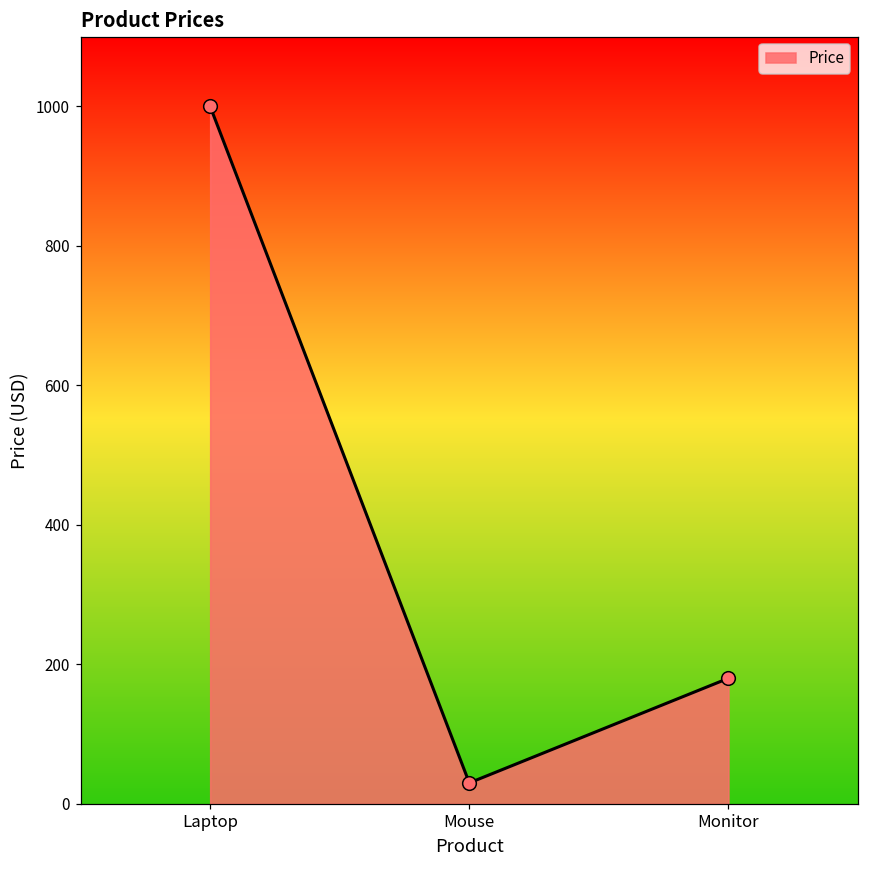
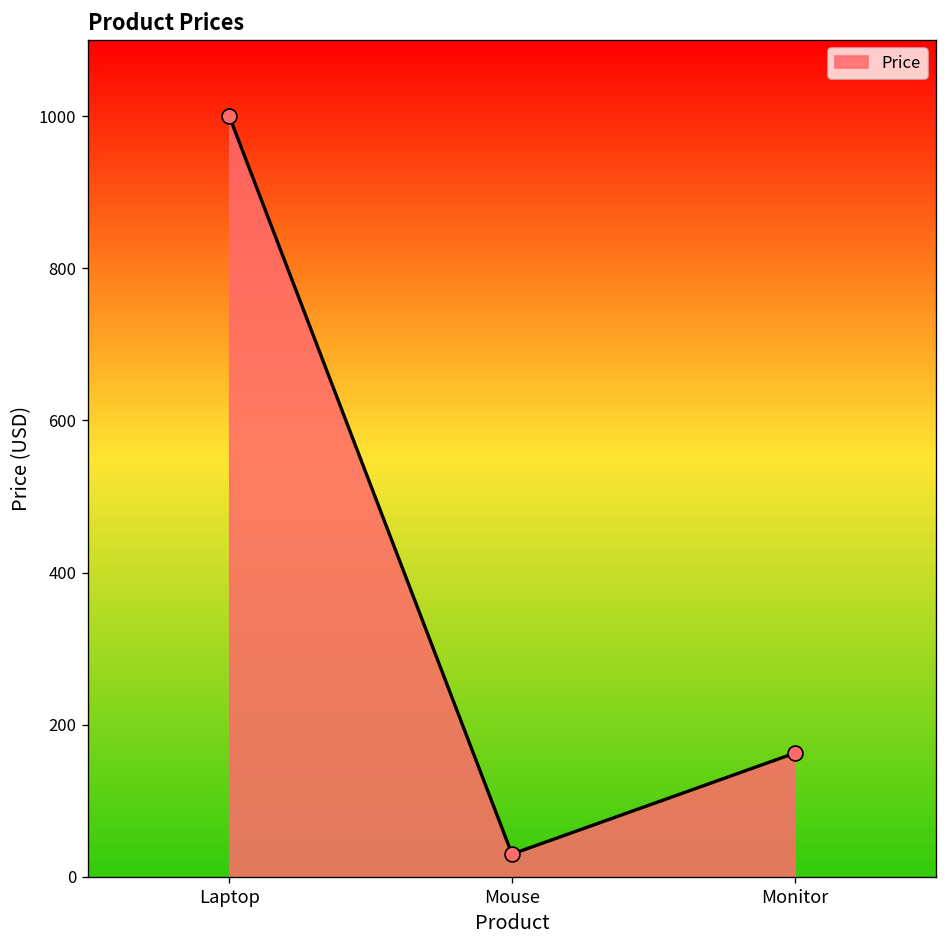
  {
    "Laptop": 1000,
    "Mouse": 30,
-   "Monitor": 180
+   "Monitor": 160
  }
